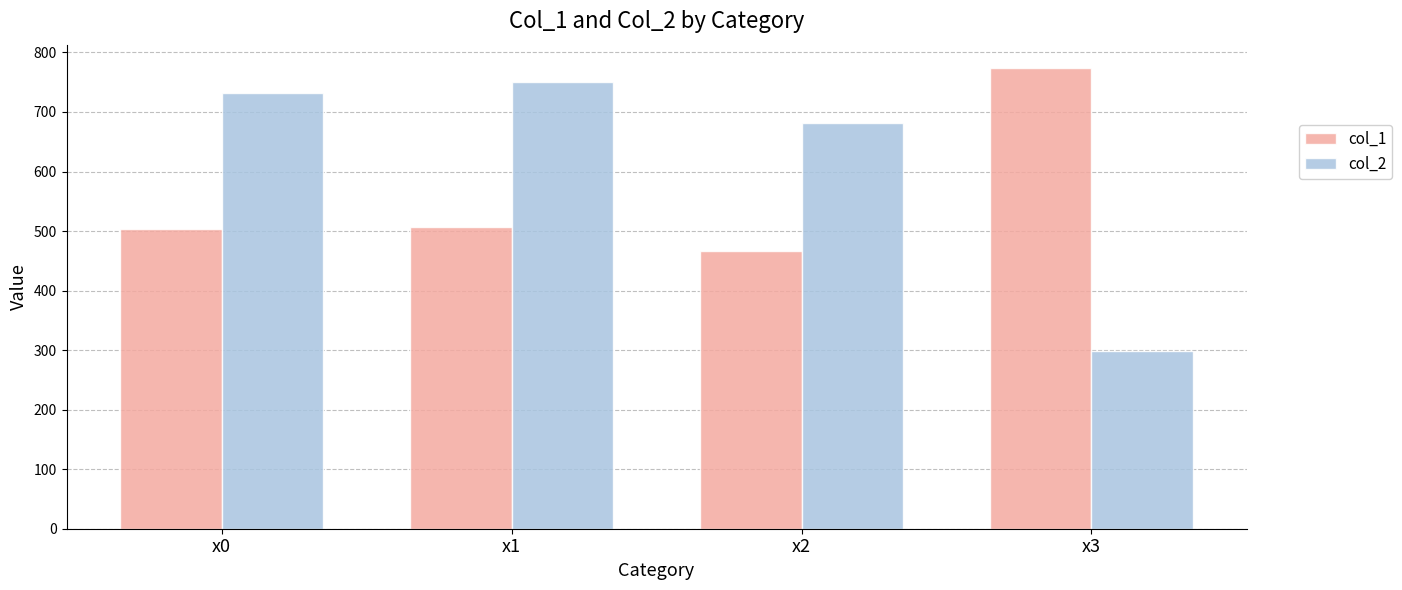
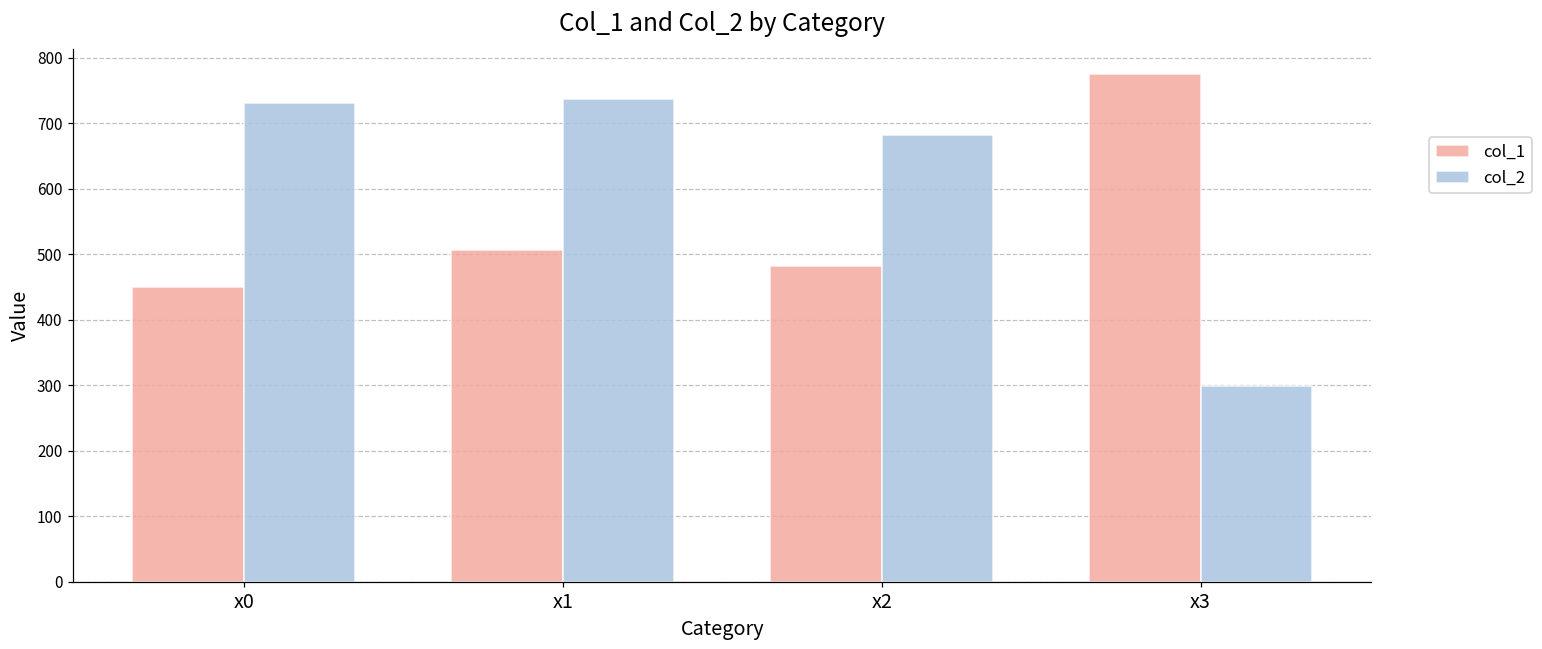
  {
    "col_1": {
-     "x0": 500,
+     "x0": 450,
      "x1": 510,
-     "x2": 470,
+     "x2": 480,
      "x3": 770
    },
    "col_2": {
      "x0": 730,
-     "x1": 750,
+     "x1": 740,
      "x2": 680,
      "x3": 300
    }
  }
